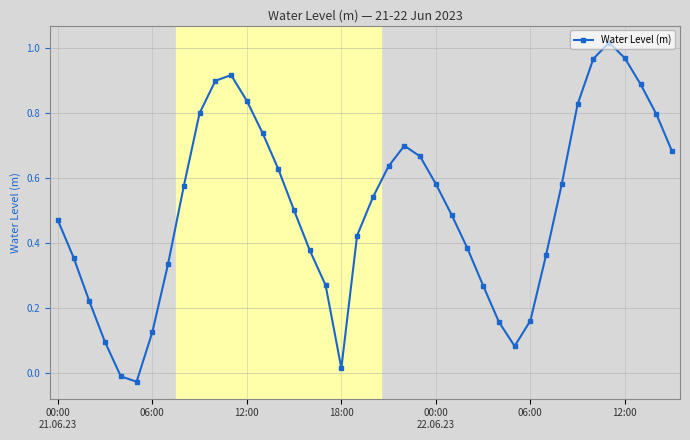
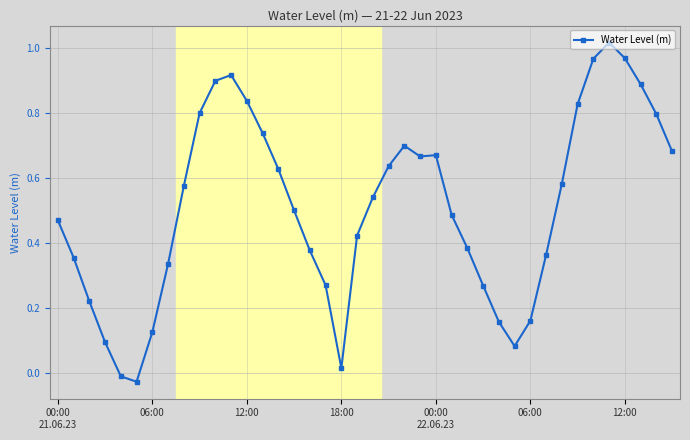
  {
    "00:00 21.06.23": 0.47,
    "18:00": 0.01,
-   "00:00 22.06.23": 0.58
+   "00:00 22.06.23": 0.67
  }
